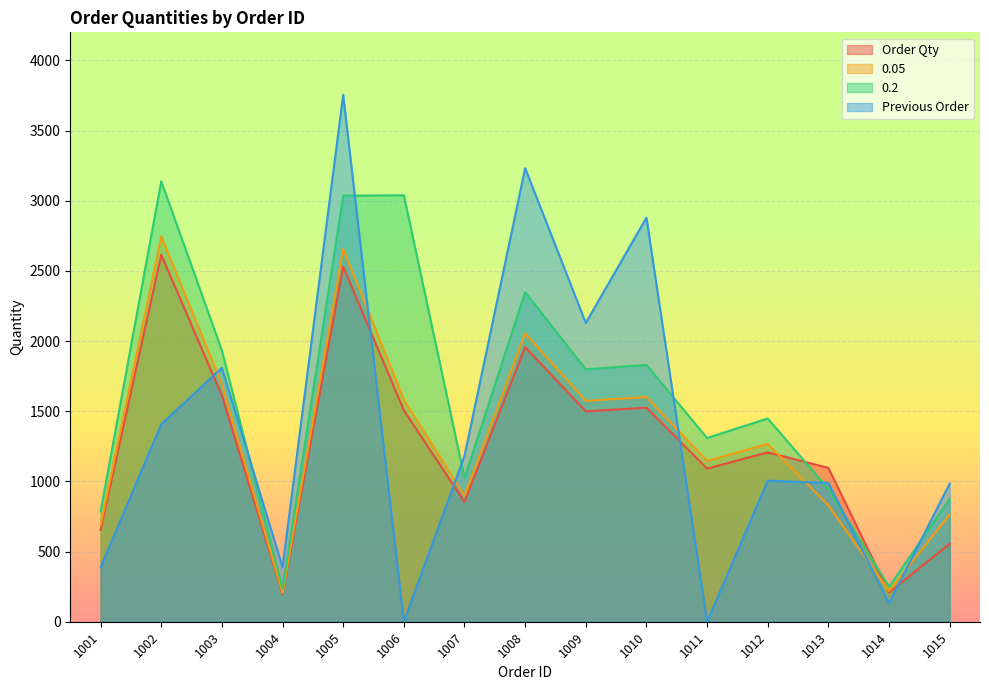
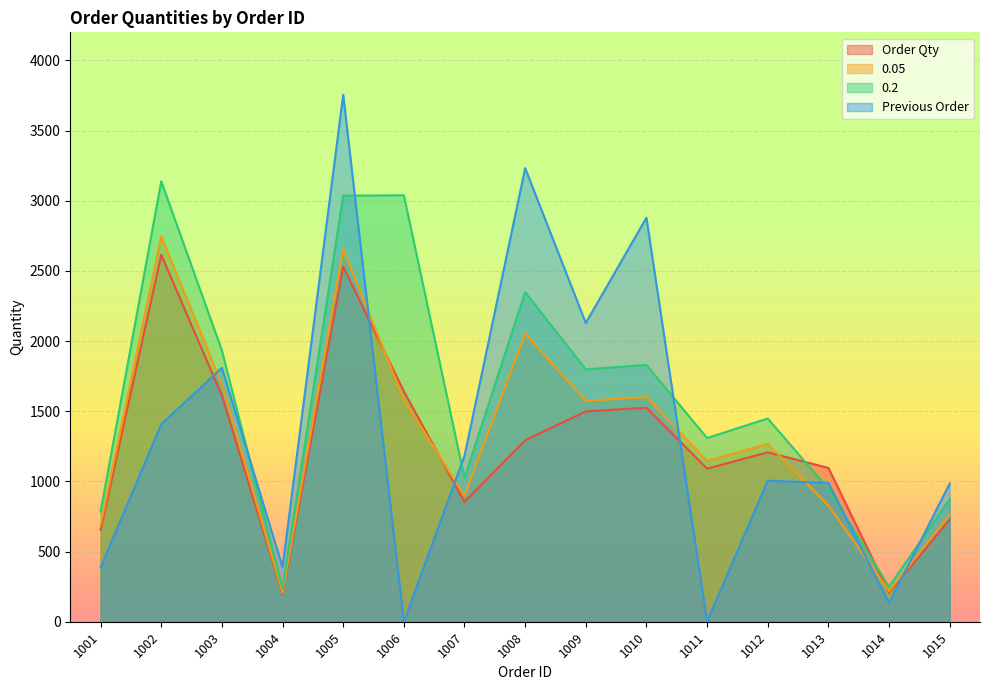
  {
    "Order Qty": {
      "1001": 660,
      "1002": 2620,
      "1003": 1610,
      "1005": 2530,
-     "1006": 1510,
+     "1006": 1640,
      "1007": 850,
-     "1008": 1960,
+     "1008": 1290,
      "1009": 1500,
      "1010": 1530,
      "1011": 1090,
      "1012": 1210,
      "1013": 1100,
-     "1015": 560
+     "1015": 730
    },
    "0.05": {
      "1001": 690,
      "1002": 2750,
      "1003": 1690,
      "1005": 2660,
      "1006": 1580,
      "1007": 900,
      "1008": 2050,
      "1009": 1570,
      "1010": 1600,
      "1011": 1150,
      "1012": 1270,
      "1013": 830,
      "1015": 760
    },
    "0.2": {
      "1001": 790,
      "1002": 3140,
      "1003": 1930,
      "1004": 240,
      "1005": 3040,
      "1006": 3040,
      "1007": 1020,
      "1008": 2350,
      "1009": 1800,
      "1010": 1830,
      "1011": 1310,
      "1012": 1450,
      "1013": 950,
      "1014": 250,
      "1015": 870
    },
    "Previous Order": {
      "1001": 390,
      "1002": 1410,
      "1003": 1810,
      "1004": 390,
      "1005": 3760,
      "1006": 0,
      "1007": 1180,
      "1008": 3230,
      "1009": 2130,
      "1010": 2880,
      "1011": 0,
      "1012": 1010,
      "1013": 990,
      "1014": 130,
      "1015": 980
    }
  }
